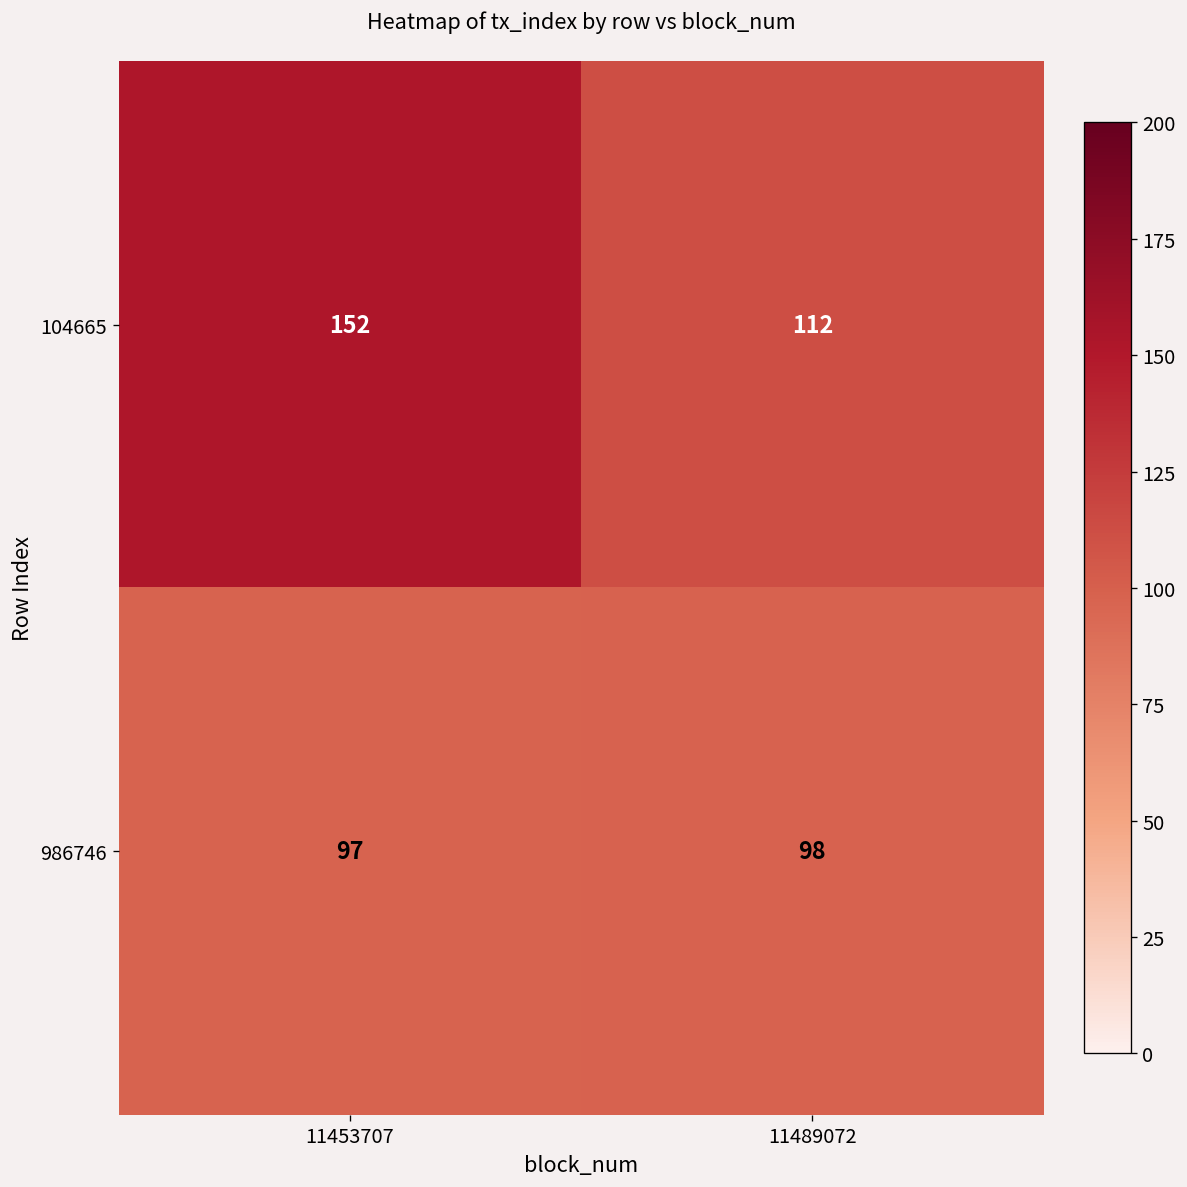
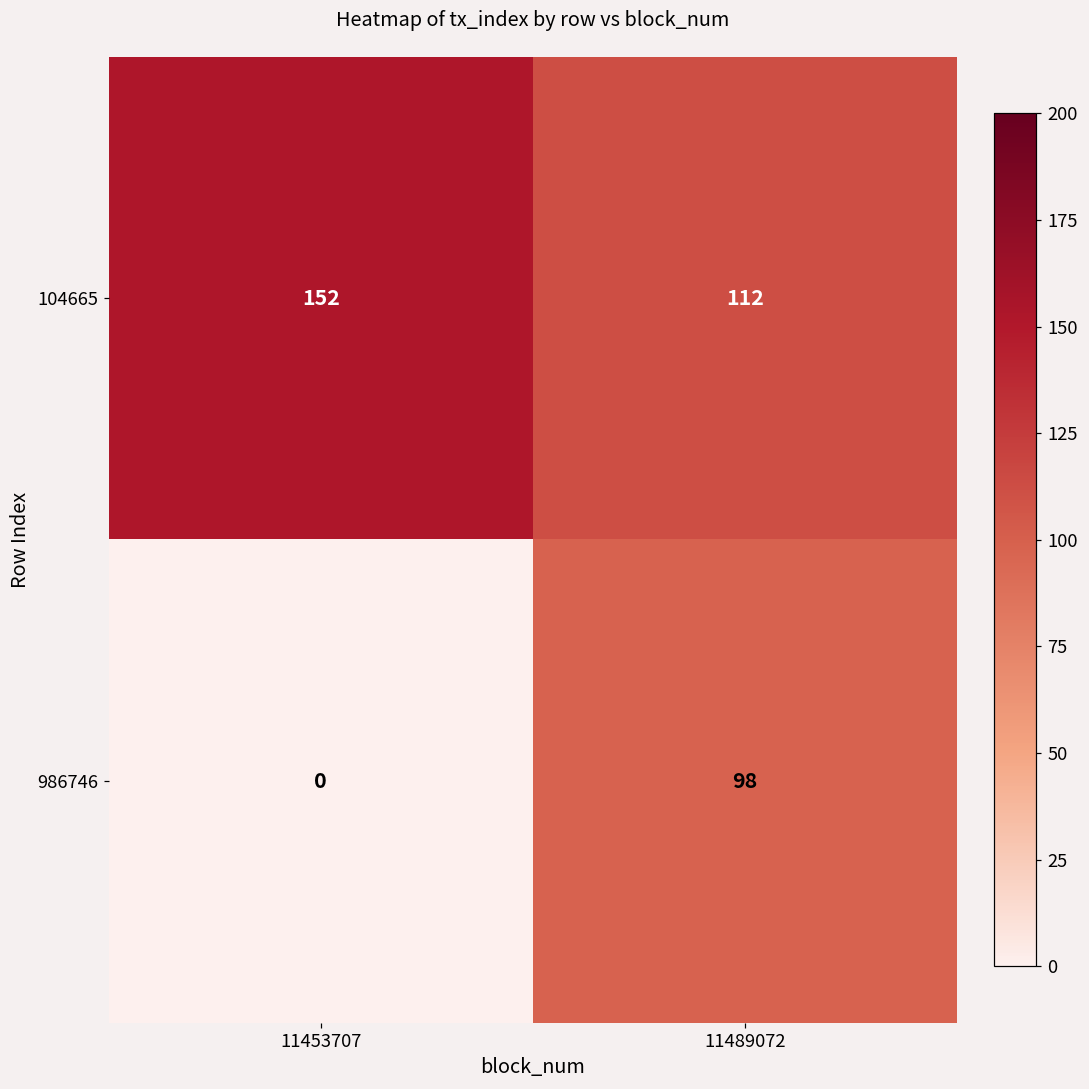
  {
    "104665": {
      "11453707": 152,
      "11489072": 112
    },
    "986746": {
-     "11453707": 97,
+     "11453707": 0,
      "11489072": 98
    }
  }
